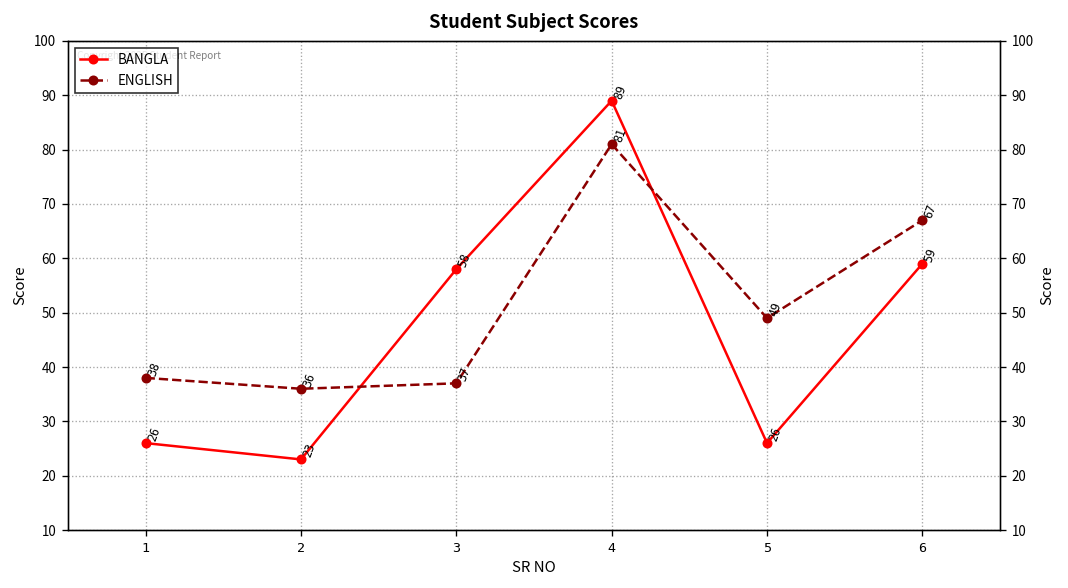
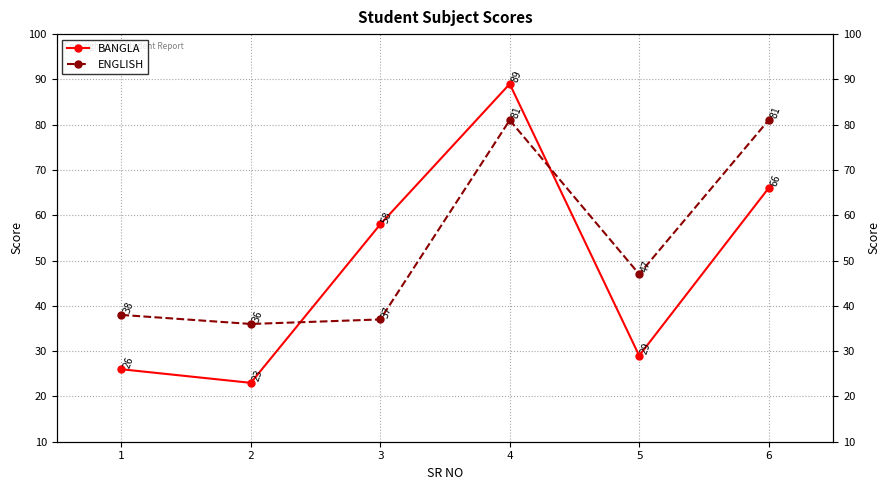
  {
    "BANGLA": {
      "1": 26,
      "2": 23,
      "3": 58,
      "4": 89,
-     "5": 26,
-     "6": 59
+     "5": 29,
+     "6": 66
    },
    "ENGLISH": {
      "1": 38,
      "2": 36,
      "3": 37,
      "4": 81,
-     "5": 49,
-     "6": 67
+     "5": 47,
+     "6": 81
    }
  }
